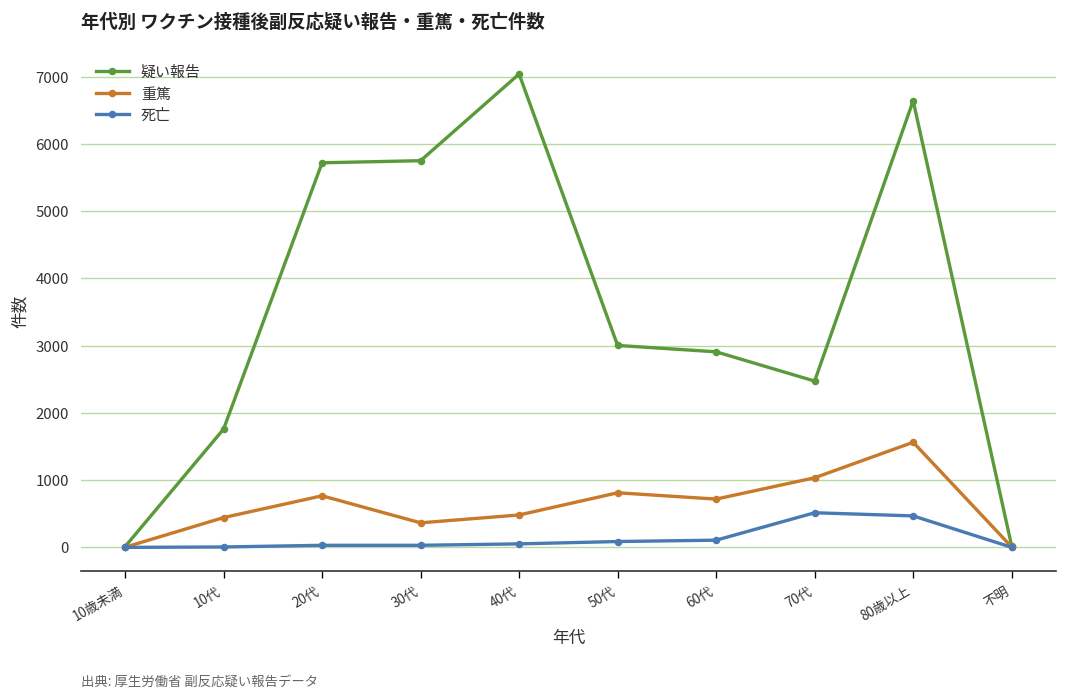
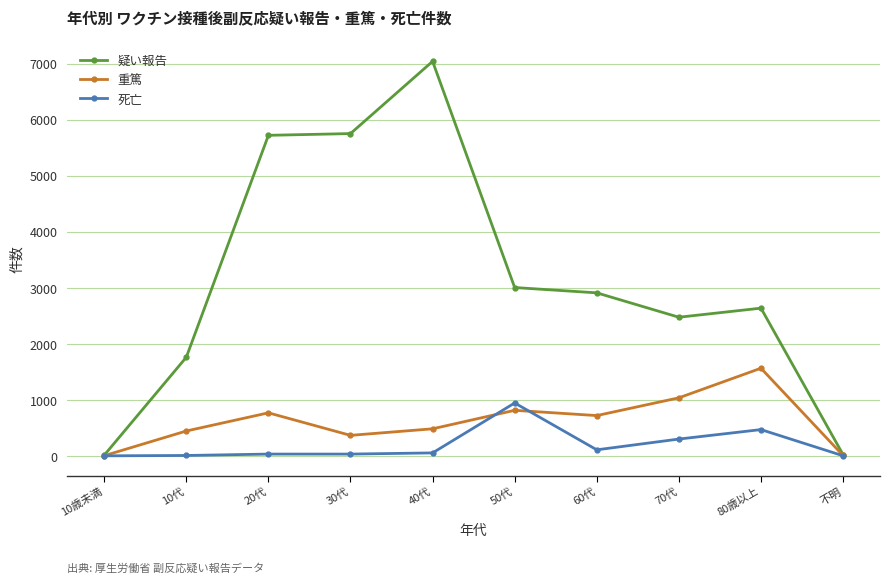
  {
    "疑い報告": {
      "10代": 1800,
      "20代": 5700,
      "30代": 5800,
      "40代": 7000,
      "50代": 3000,
      "60代": 2900,
      "70代": 2500,
-     "80歳以上": 6600
+     "80歳以上": 2600
    },
    "重篤": {
      "10代": 400,
      "20代": 800,
      "30代": 400,
      "40代": 500,
      "50代": 800,
      "60代": 700,
      "70代": 1000,
      "80歳以上": 1600
    },
    "死亡": {
      "10代": 0,
      "20代": 0,
      "30代": 0,
      "40代": 100,
-     "50代": 100,
+     "50代": 900,
      "60代": 100,
-     "70代": 500,
+     "70代": 300,
      "80歳以上": 500
    }
  }
